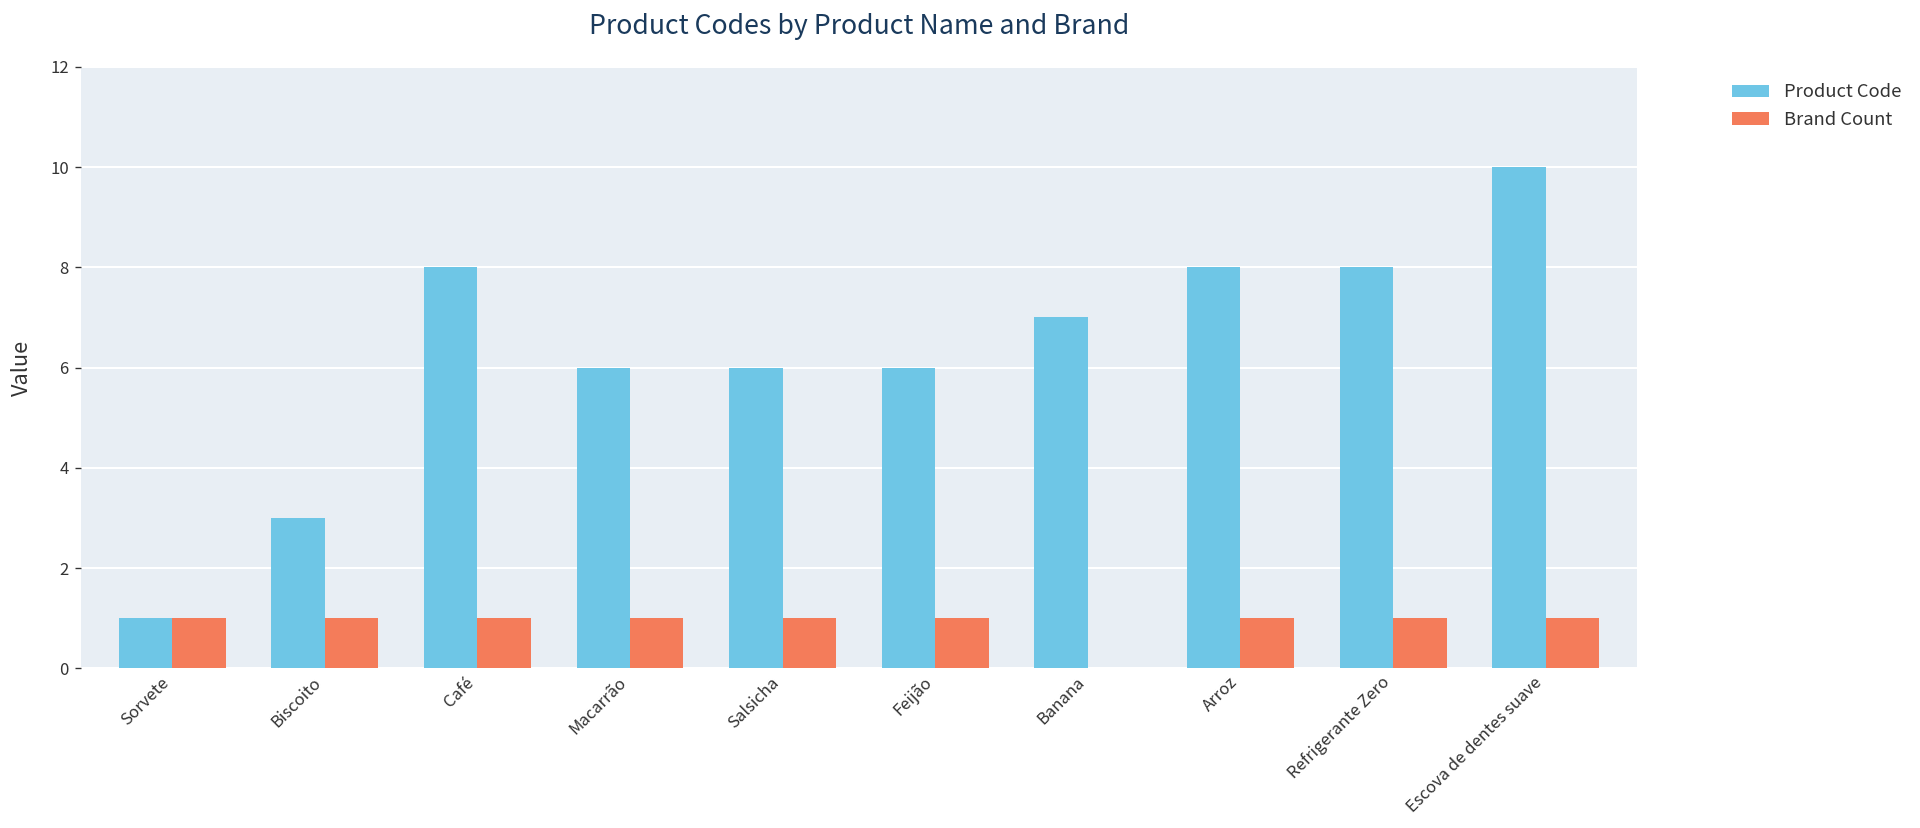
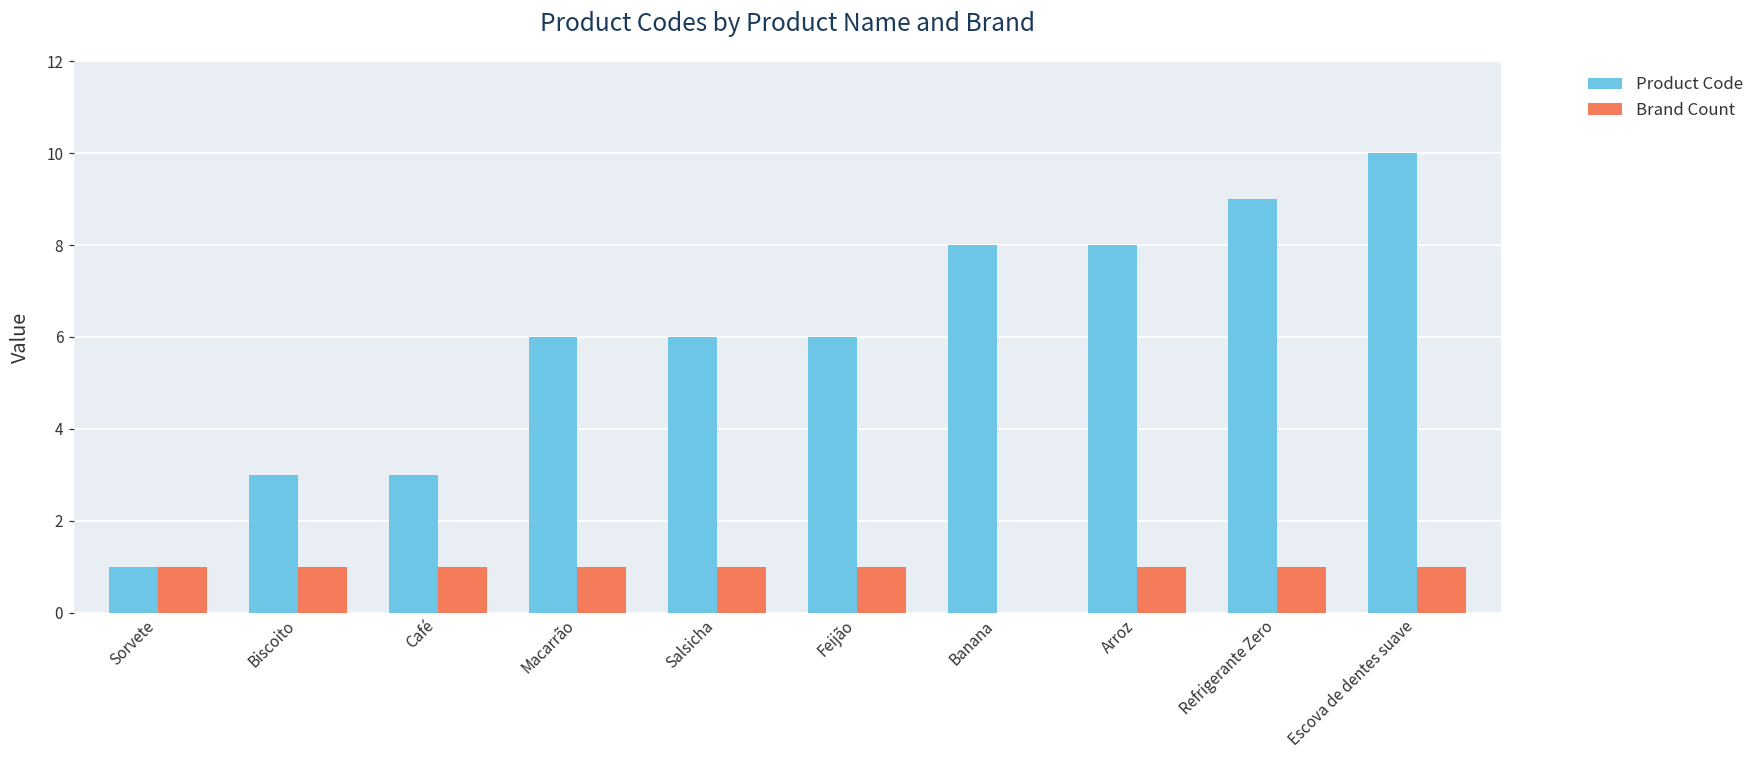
  {
    "Product Code": {
      "Sorvete": 1,
      "Biscoito": 3,
-     "Café": 8,
+     "Café": 3,
      "Macarrão": 6,
      "Salsicha": 6,
      "Feijão": 6,
-     "Banana": 7,
+     "Banana": 8,
      "Arroz": 8,
-     "Refrigerante Zero": 8,
+     "Refrigerante Zero": 9,
      "Escova de dentes suave": 10
    },
    "Brand Count": {
      "Sorvete": 1,
      "Biscoito": 1,
      "Café": 1,
      "Macarrão": 1,
      "Salsicha": 1,
      "Feijão": 1,
      "Banana": 0,
      "Arroz": 1,
      "Refrigerante Zero": 1,
      "Escova de dentes suave": 1
    }
  }
